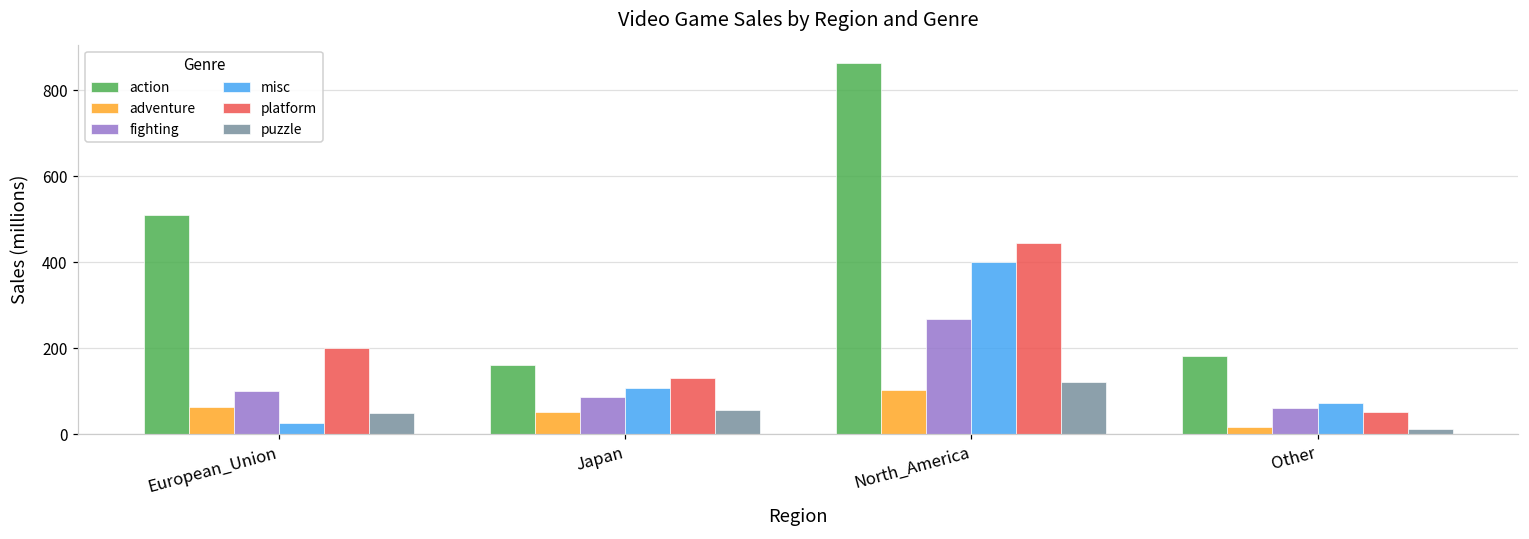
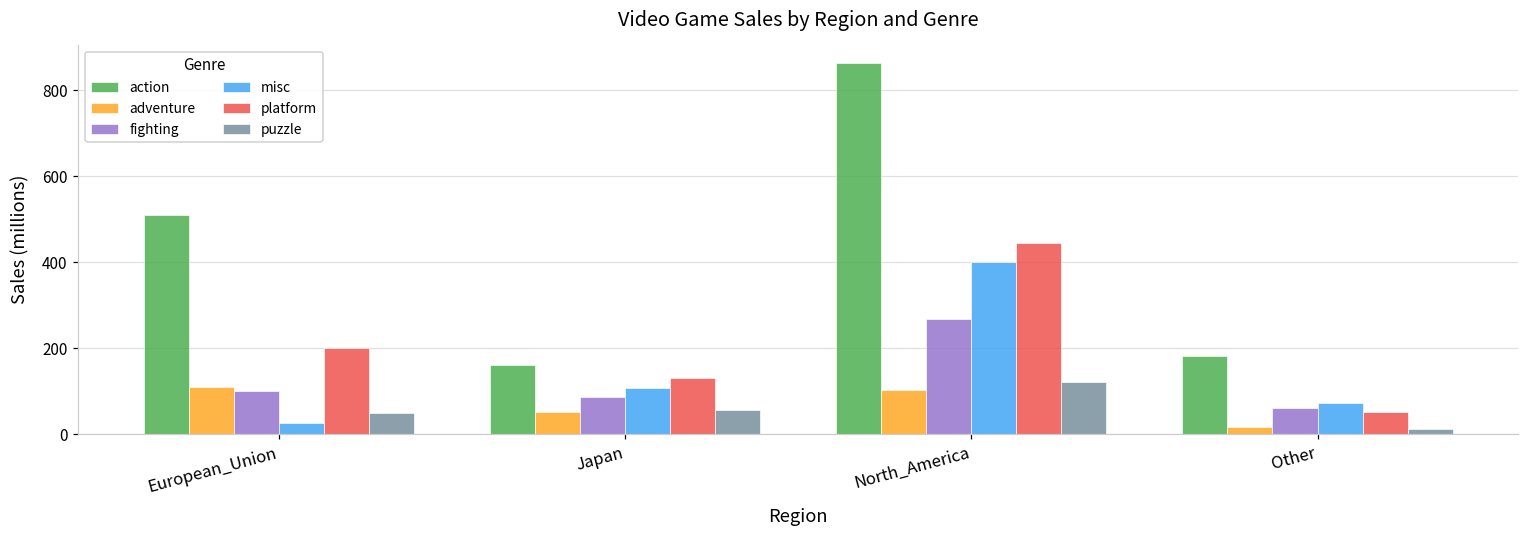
  {
    "action": {
      "European_Union": 510,
      "Japan": 160,
      "North_America": 860,
      "Other": 180
    },
    "adventure": {
-     "European_Union": 60,
+     "European_Union": 110,
      "Japan": 50,
      "North_America": 100,
      "Other": 20
    },
    "fighting": {
      "European_Union": 100,
      "Japan": 90,
      "North_America": 270,
      "Other": 60
    },
    "misc": {
      "European_Union": 30,
      "Japan": 110,
      "North_America": 400,
      "Other": 70
    },
    "platform": {
      "European_Union": 200,
      "Japan": 130,
      "North_America": 440,
      "Other": 50
    },
    "puzzle": {
      "European_Union": 50,
      "Japan": 60,
      "North_America": 120,
      "Other": 10
    }
  }
